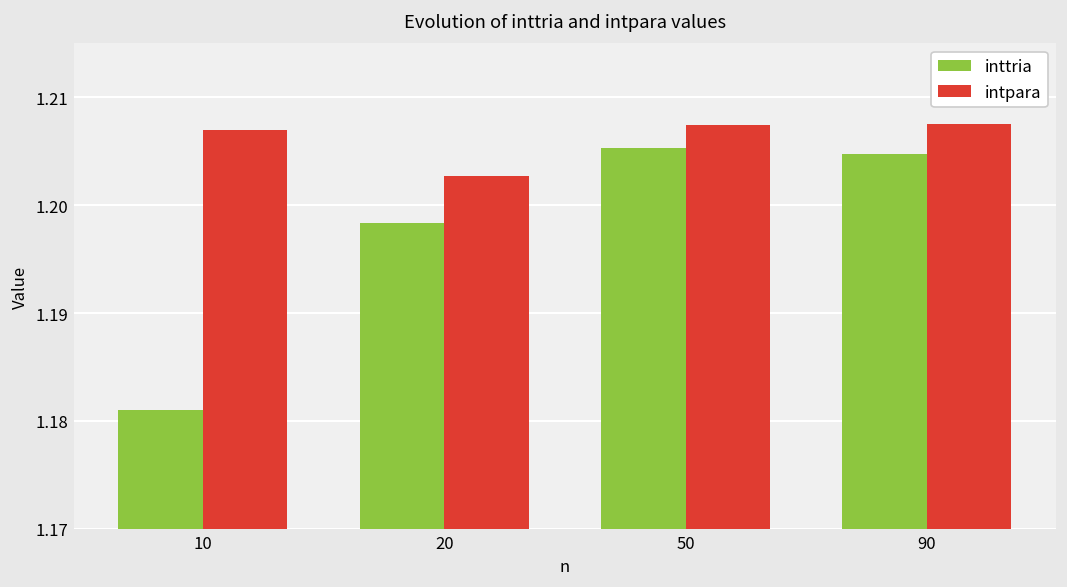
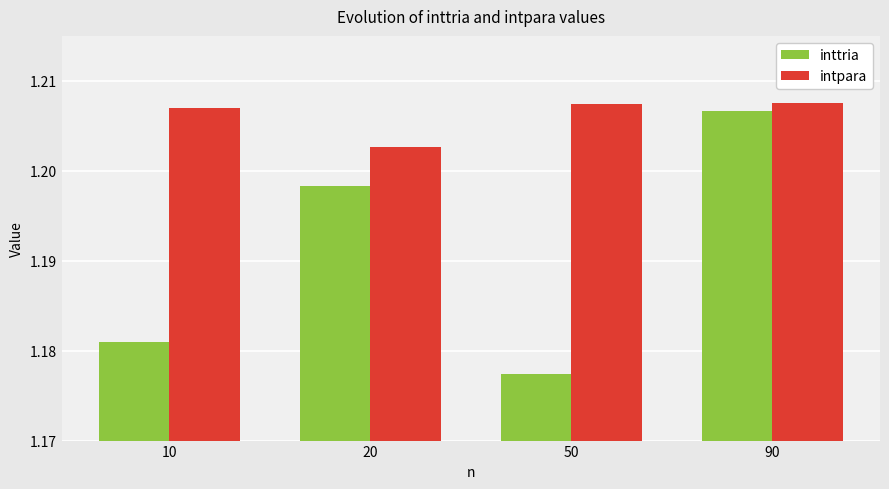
  {
    "inttria": {
      "10": 1.181,
      "20": 1.198,
-     "50": 1.205,
-     "90": 1.205
+     "50": 1.177,
+     "90": 1.207
    },
    "intpara": {
      "10": 1.207,
      "20": 1.203,
      "50": 1.207,
      "90": 1.208
    }
  }
